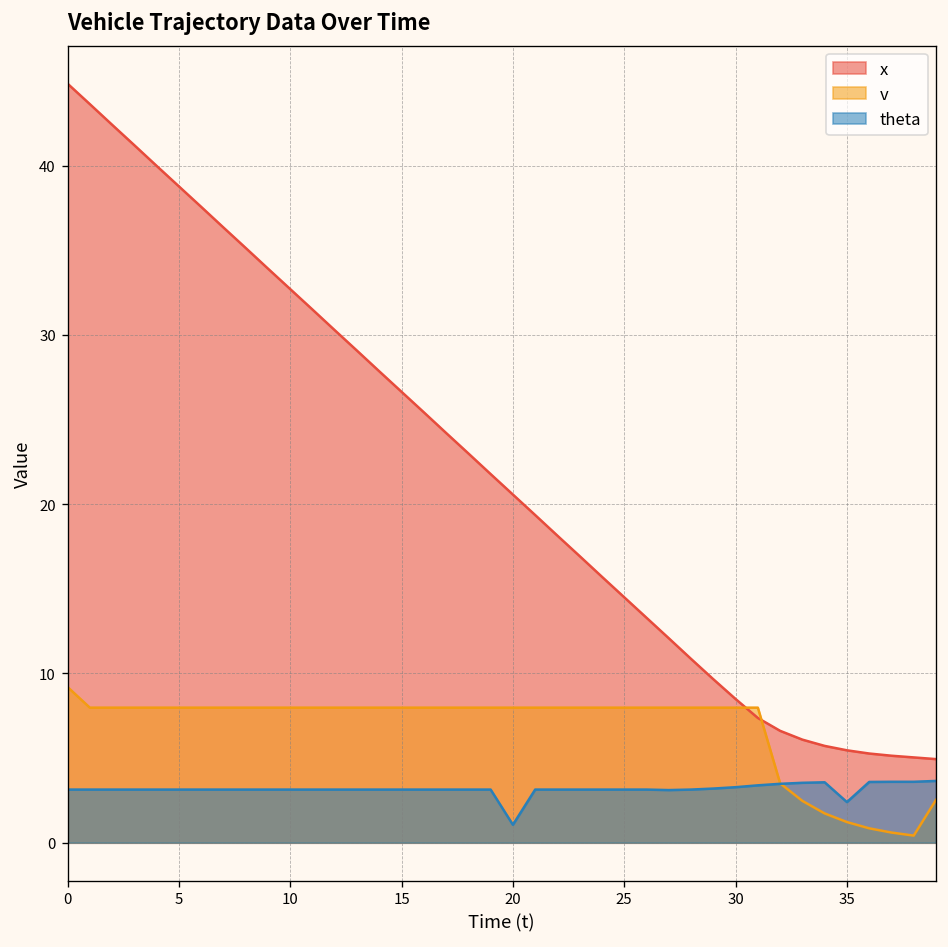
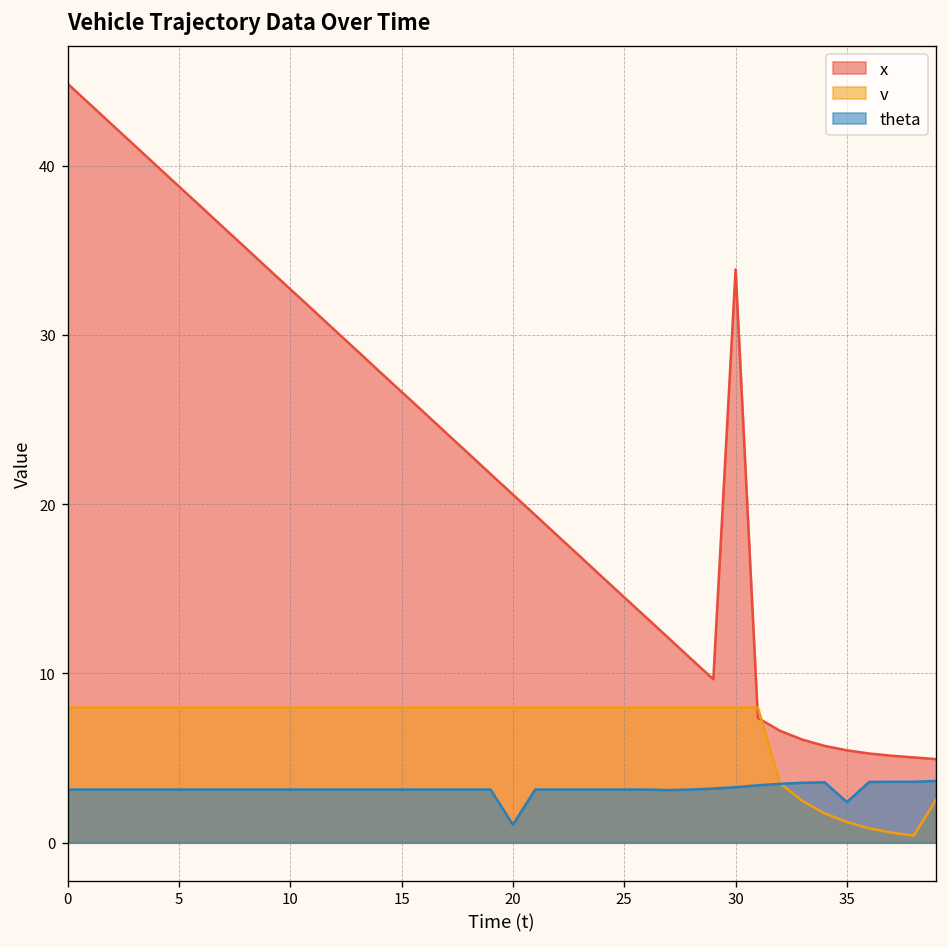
  {
    "x": {
      "0": 44.9,
      "5": 38.8,
      "10": 32.7,
      "15": 26.6,
      "20": 20.6,
      "25": 14.5,
-     "30": 8.5,
+     "30": 33.9,
      "35": 5.5
    },
    "v": {
-     "0": 9.2,
+     "0": 8.0,
      "5": 8.0,
      "10": 8.0,
      "15": 8.0,
      "20": 8.0,
      "25": 8.0,
      "30": 8.0,
      "35": 1.2
    },
    "theta": {
      "0": 3.1,
      "5": 3.1,
      "10": 3.1,
      "15": 3.1,
      "20": 1.1,
      "25": 3.1,
      "30": 3.3,
      "35": 2.4
    }
  }
